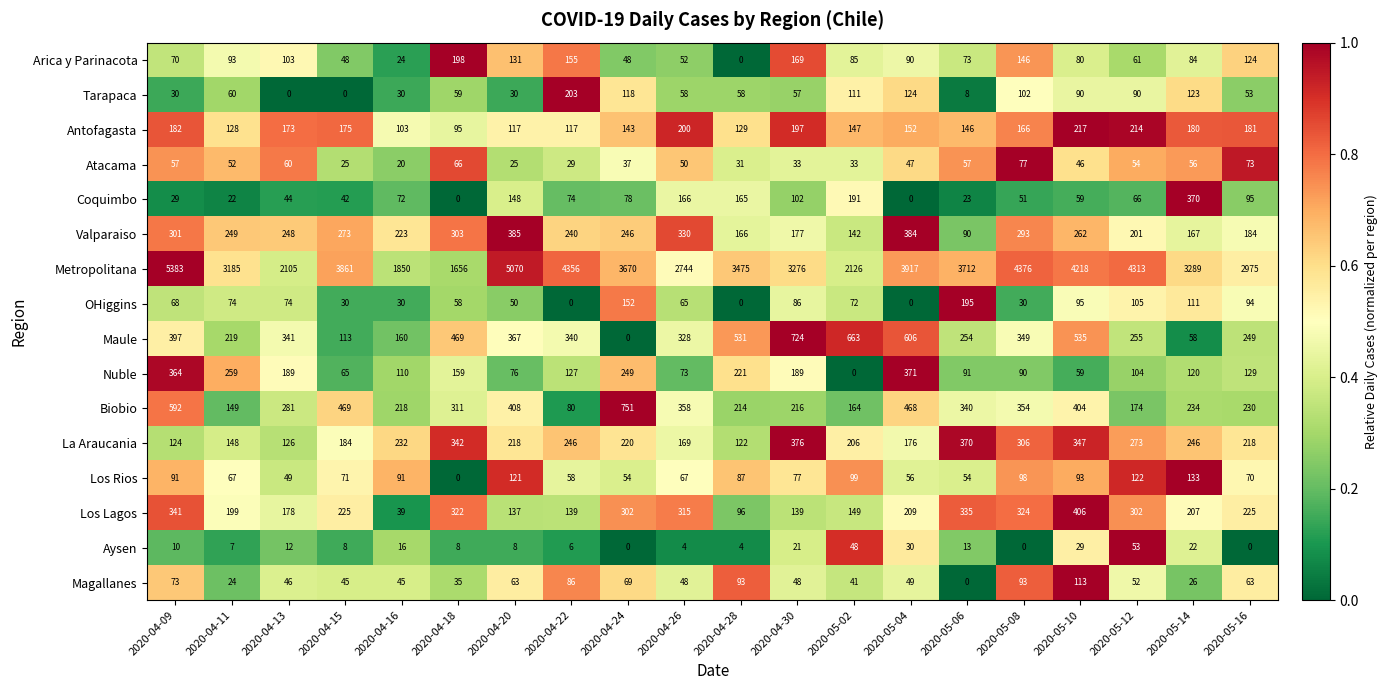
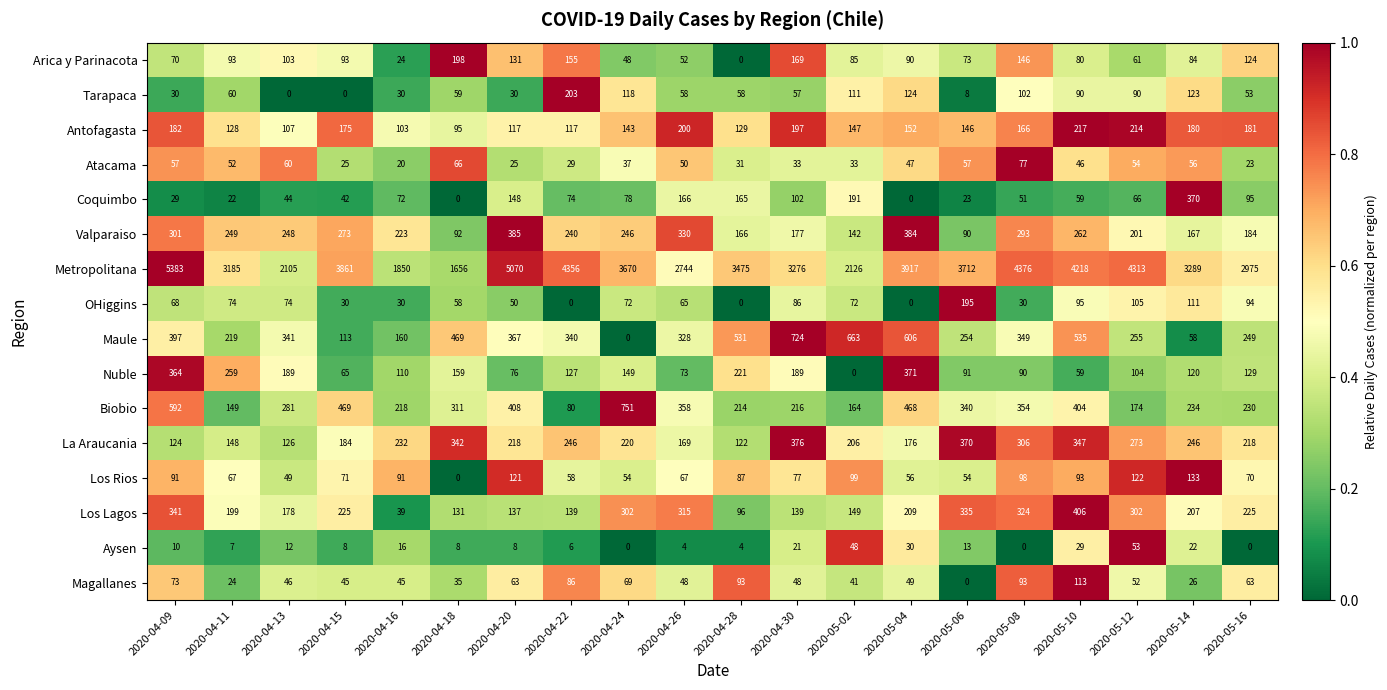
  {
    "Arica y Parinacota": {
      "2020-04-09": 70,
      "2020-04-11": 93,
      "2020-04-13": 103,
-     "2020-04-15": 48,
+     "2020-04-15": 93,
      "2020-04-16": 24,
      "2020-04-18": 198,
      "2020-04-20": 131,
      "2020-04-22": 155,
      "2020-04-24": 48,
      "2020-04-26": 52,
      "2020-04-28": 0,
      "2020-04-30": 169,
      "2020-05-02": 85,
      "2020-05-04": 90,
      "2020-05-06": 73,
      "2020-05-08": 146,
      "2020-05-10": 80,
      "2020-05-12": 61,
      "2020-05-14": 84,
      "2020-05-16": 124
    },
    "Antofagasta": {
      "2020-04-09": 182,
      "2020-04-11": 128,
-     "2020-04-13": 173,
+     "2020-04-13": 107,
      "2020-04-15": 175,
      "2020-04-16": 103,
      "2020-04-18": 95,
      "2020-04-20": 117,
      "2020-04-22": 117,
      "2020-04-24": 143,
      "2020-04-26": 200,
      "2020-04-28": 129,
      "2020-04-30": 197,
      "2020-05-02": 147,
      "2020-05-04": 152,
      "2020-05-06": 146,
      "2020-05-08": 166,
      "2020-05-10": 217,
      "2020-05-12": 214,
      "2020-05-14": 180,
      "2020-05-16": 181
    },
    "Atacama": {
      "2020-04-09": 57,
      "2020-04-11": 52,
      "2020-04-13": 60,
      "2020-04-15": 25,
      "2020-04-16": 20,
      "2020-04-18": 66,
      "2020-04-20": 25,
      "2020-04-22": 29,
      "2020-04-24": 37,
      "2020-04-26": 50,
      "2020-04-28": 31,
      "2020-04-30": 33,
      "2020-05-02": 33,
      "2020-05-04": 47,
      "2020-05-06": 57,
      "2020-05-08": 77,
      "2020-05-10": 46,
      "2020-05-12": 54,
      "2020-05-14": 56,
-     "2020-05-16": 73
+     "2020-05-16": 23
    },
    "Valparaiso": {
      "2020-04-09": 301,
      "2020-04-11": 249,
      "2020-04-13": 248,
      "2020-04-15": 273,
      "2020-04-16": 223,
-     "2020-04-18": 303,
+     "2020-04-18": 92,
      "2020-04-20": 385,
      "2020-04-22": 240,
      "2020-04-24": 246,
      "2020-04-26": 330,
      "2020-04-28": 166,
      "2020-04-30": 177,
      "2020-05-02": 142,
      "2020-05-04": 384,
      "2020-05-06": 90,
      "2020-05-08": 293,
      "2020-05-10": 262,
      "2020-05-12": 201,
      "2020-05-14": 167,
      "2020-05-16": 184
    },
    "OHiggins": {
      "2020-04-09": 68,
      "2020-04-11": 74,
      "2020-04-13": 74,
      "2020-04-15": 30,
      "2020-04-16": 30,
      "2020-04-18": 58,
      "2020-04-20": 50,
      "2020-04-22": 0,
-     "2020-04-24": 152,
+     "2020-04-24": 72,
      "2020-04-26": 65,
      "2020-04-28": 0,
      "2020-04-30": 86,
      "2020-05-02": 72,
      "2020-05-04": 0,
      "2020-05-06": 195,
      "2020-05-08": 30,
      "2020-05-10": 95,
      "2020-05-12": 105,
      "2020-05-14": 111,
      "2020-05-16": 94
    },
    "Nuble": {
      "2020-04-09": 364,
      "2020-04-11": 259,
      "2020-04-13": 189,
      "2020-04-15": 65,
      "2020-04-16": 110,
      "2020-04-18": 159,
      "2020-04-20": 76,
      "2020-04-22": 127,
-     "2020-04-24": 249,
+     "2020-04-24": 149,
      "2020-04-26": 73,
      "2020-04-28": 221,
      "2020-04-30": 189,
      "2020-05-02": 0,
      "2020-05-04": 371,
      "2020-05-06": 91,
      "2020-05-08": 90,
      "2020-05-10": 59,
      "2020-05-12": 104,
      "2020-05-14": 120,
      "2020-05-16": 129
    },
    "Los Lagos": {
      "2020-04-09": 341,
      "2020-04-11": 199,
      "2020-04-13": 178,
      "2020-04-15": 225,
      "2020-04-16": 39,
-     "2020-04-18": 322,
+     "2020-04-18": 131,
      "2020-04-20": 137,
      "2020-04-22": 139,
      "2020-04-24": 302,
      "2020-04-26": 315,
      "2020-04-28": 96,
      "2020-04-30": 139,
      "2020-05-02": 149,
      "2020-05-04": 209,
      "2020-05-06": 335,
      "2020-05-08": 324,
      "2020-05-10": 406,
      "2020-05-12": 302,
      "2020-05-14": 207,
      "2020-05-16": 225
    }
  }
